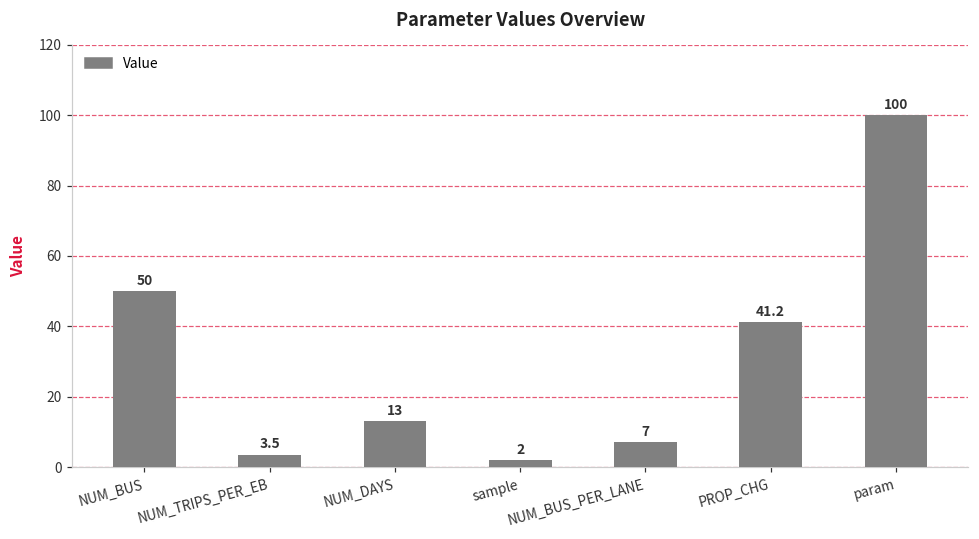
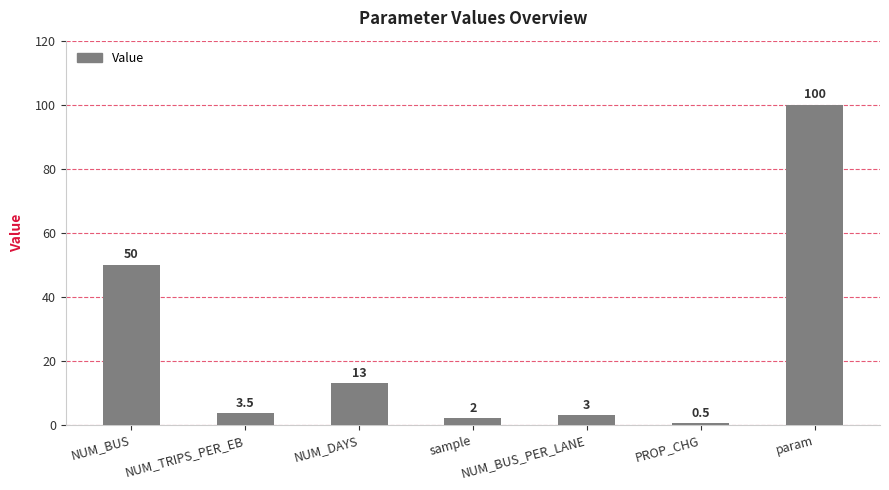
  {
    "NUM_BUS": 50,
    "NUM_TRIPS_PER_EB": 3.5,
    "NUM_DAYS": 13,
    "sample": 2,
-   "NUM_BUS_PER_LANE": 7,
-   "PROP_CHG": 41.2,
+   "NUM_BUS_PER_LANE": 3,
+   "PROP_CHG": 0.5,
    "param": 100
  }
